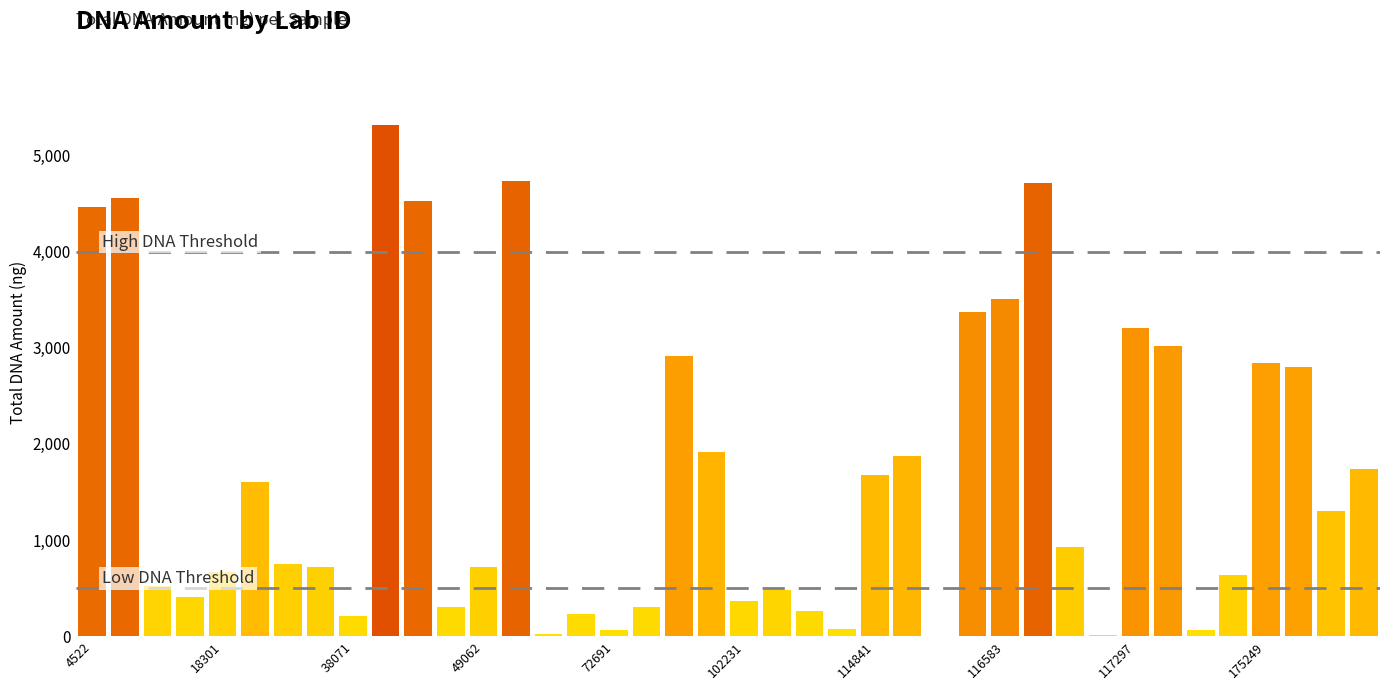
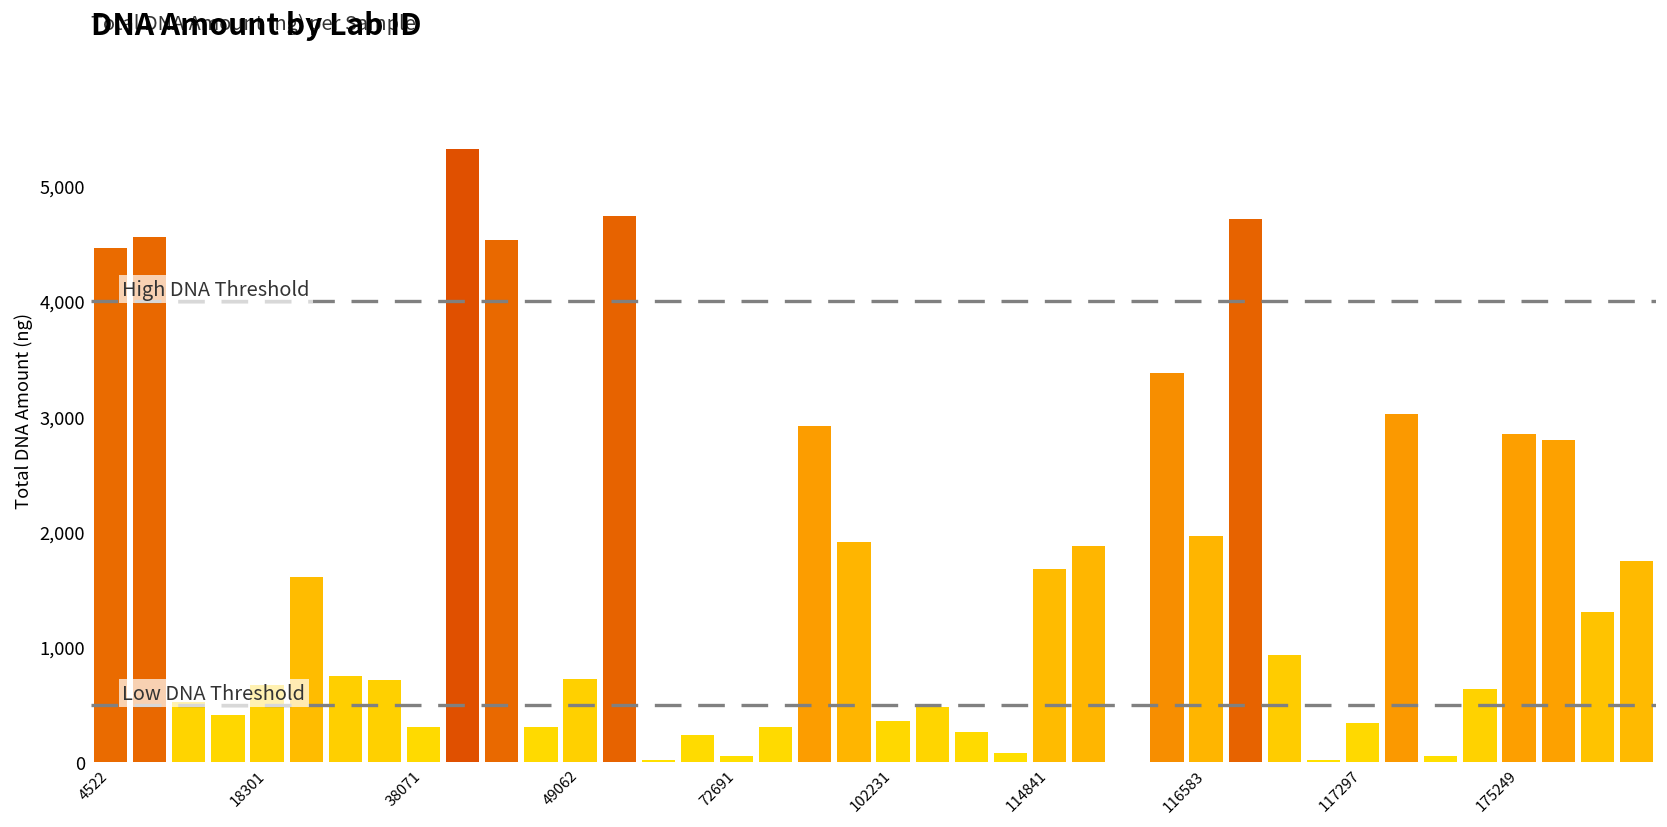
  {
    "4522": "4,500",
-   "38071": "200",
+   "38071": "300",
    "49062": "700",
    "72691": "100",
    "102231": "400",
    "114841": "1,700",
-   "116583": "3,500",
-   "117297": "3,200",
+   "116583": "2,000",
+   "117297": "300",
    "175249": "2,800"
  }
